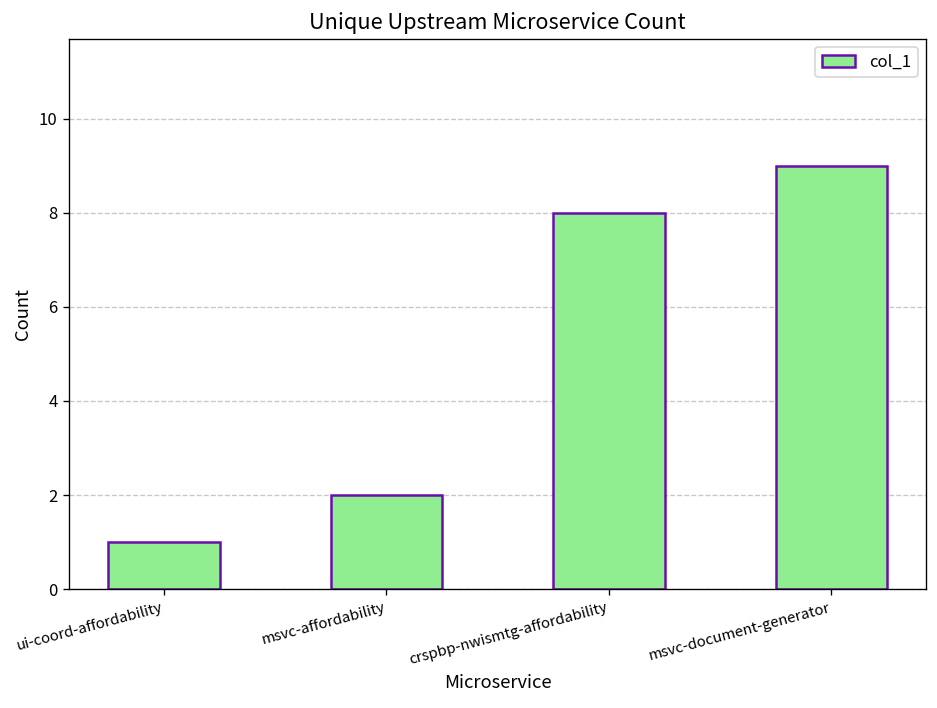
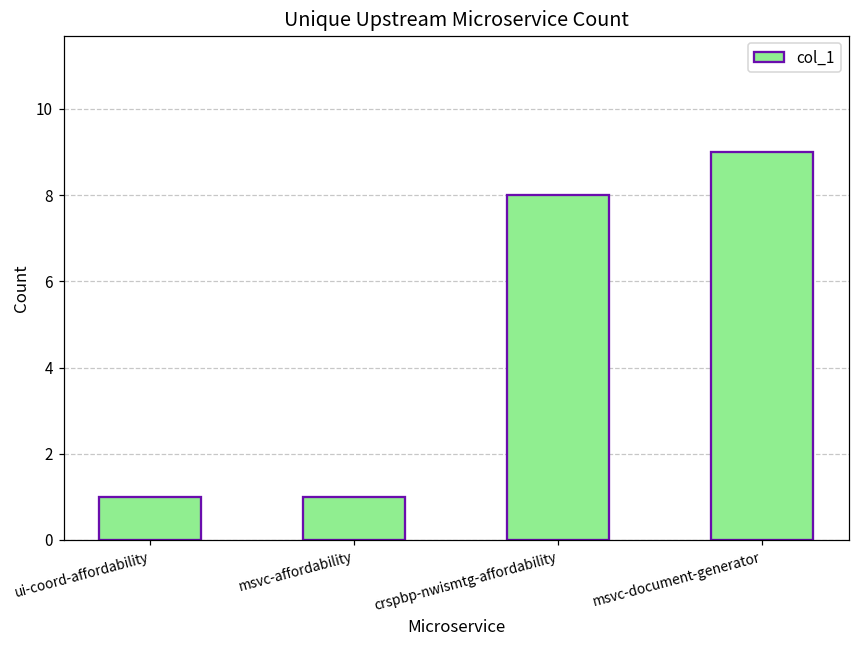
  {
    "ui-coord-affordability": 1,
-   "msvc-affordability": 2,
+   "msvc-affordability": 1,
    "crspbp-nwismtg-affordability": 8,
    "msvc-document-generator": 9
  }
